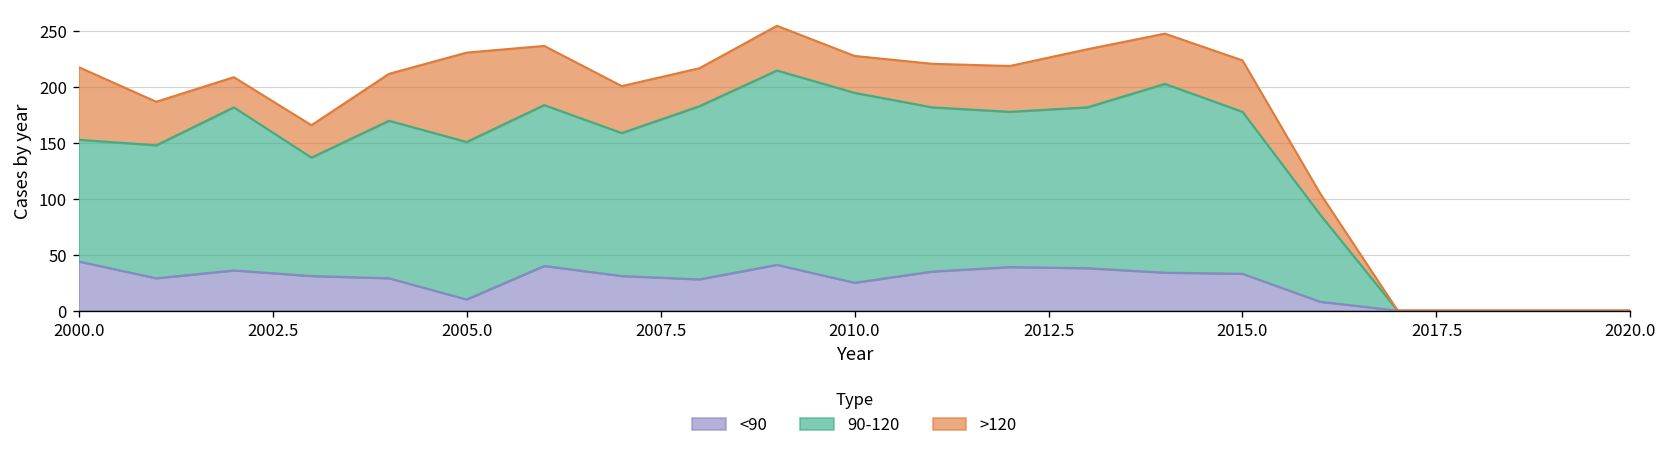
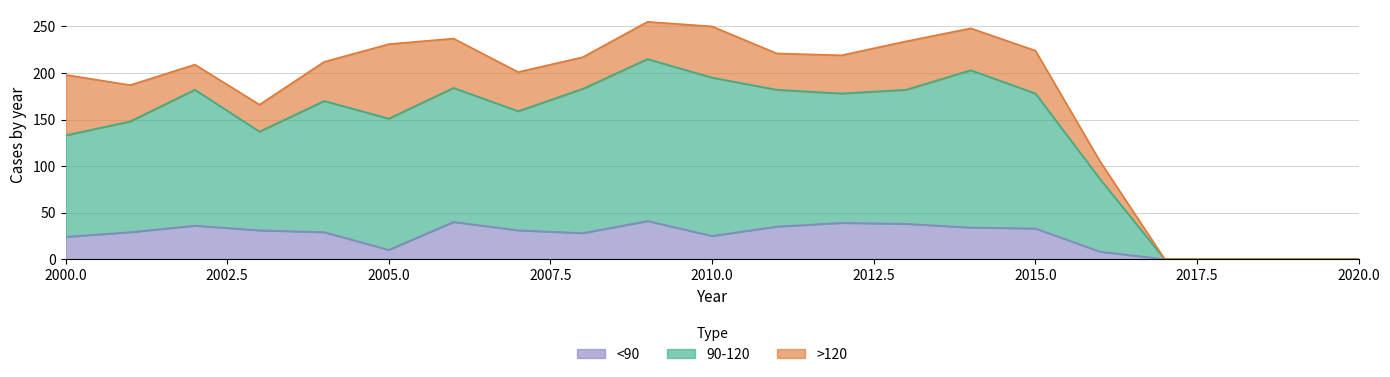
  {
    "<90": {
-     "2000.0": 40,
+     "2000.0": 20,
      "2005.0": 10,
      "2010.0": 30,
      "2015.0": 30
    },
    "90-120": {
      "2000.0": 110,
      "2005.0": 140,
      "2010.0": 170,
      "2015.0": 150
    },
    ">120": {
      "2000.0": 70,
      "2005.0": 80,
-     "2010.0": 30,
+     "2010.0": 60,
      "2015.0": 50
    }
  }
